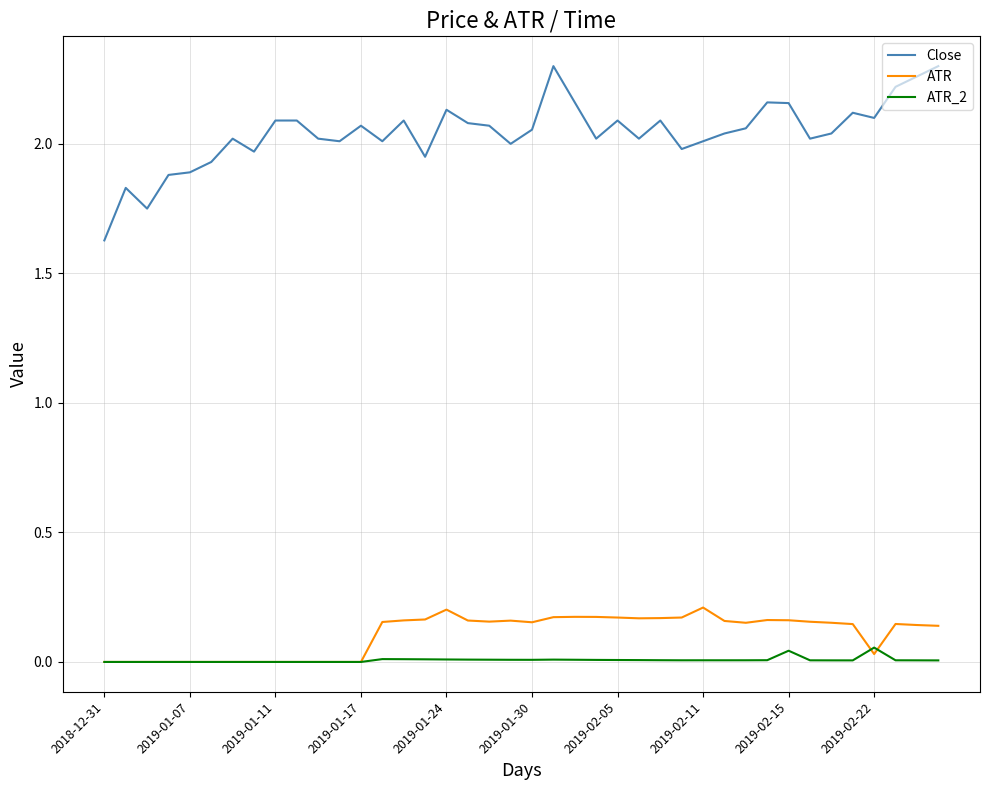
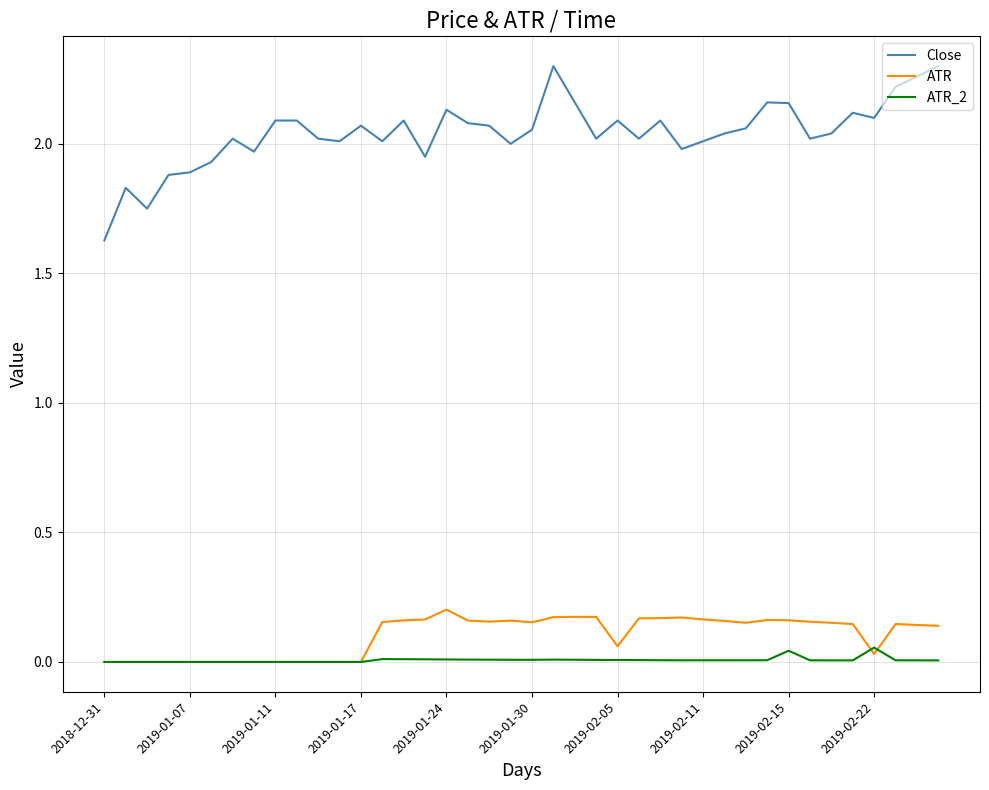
  {
    "Close": {
      "2018-12-31": 1.63,
      "2019-01-07": 1.89,
      "2019-01-11": 2.09,
      "2019-01-17": 2.07,
      "2019-01-24": 2.13,
      "2019-01-30": 2.05,
      "2019-02-05": 2.09,
      "2019-02-11": 2.01,
      "2019-02-15": 2.16,
      "2019-02-22": 2.10
    },
    "ATR": {
      "2019-01-24": 0.20,
      "2019-01-30": 0.15,
-     "2019-02-05": 0.17,
-     "2019-02-11": 0.21,
+     "2019-02-05": 0.06,
+     "2019-02-11": 0.16,
      "2019-02-15": 0.16,
      "2019-02-22": 0.03
    },
    "ATR_2": {
      "2019-01-24": 0.01,
      "2019-01-30": 0.01,
      "2019-02-05": 0.01,
      "2019-02-11": 0.01,
      "2019-02-15": 0.04,
      "2019-02-22": 0.06
    }
  }
